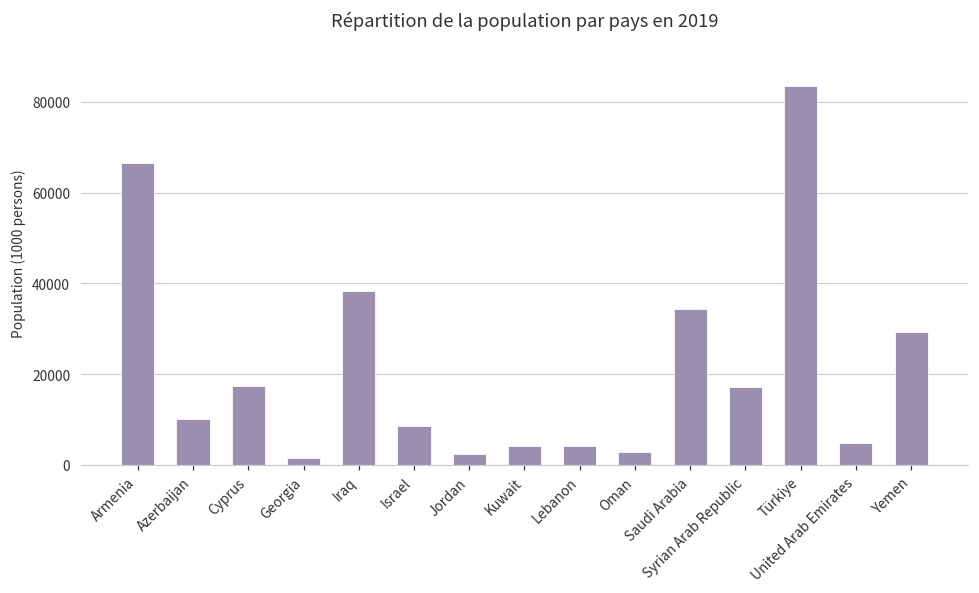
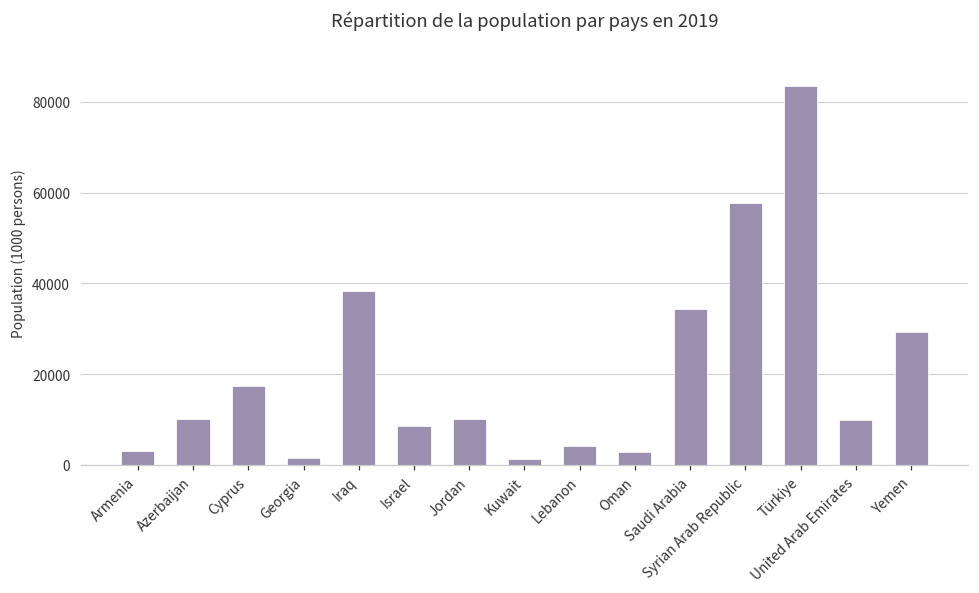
  {
-   "Armenia": 66000,
+   "Armenia": 3000,
    "Azerbaijan": 10000,
    "Cyprus": 17000,
    "Georgia": 2000,
    "Iraq": 38000,
    "Israel": 9000,
-   "Jordan": 2000,
-   "Kuwait": 4000,
+   "Jordan": 10000,
+   "Kuwait": 1000,
    "Lebanon": 4000,
    "Oman": 3000,
    "Saudi Arabia": 34000,
-   "Syrian Arab Republic": 17000,
+   "Syrian Arab Republic": 58000,
    "Türkiye": 83000,
-   "United Arab Emirates": 5000,
+   "United Arab Emirates": 10000,
    "Yemen": 29000
  }
